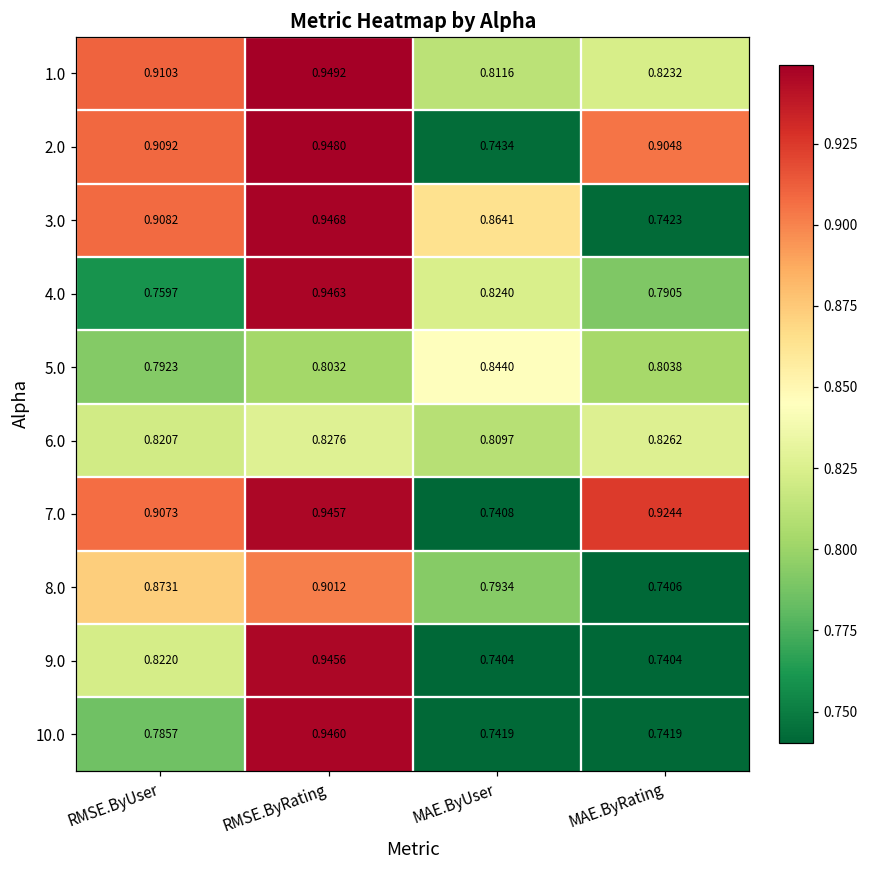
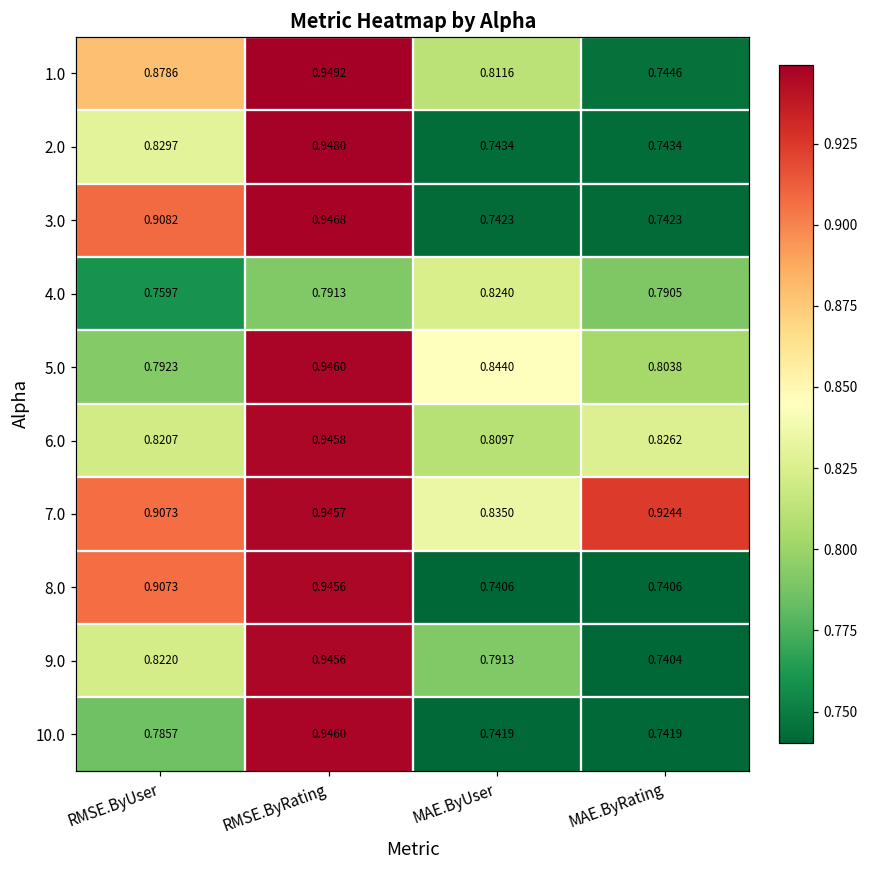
  {
    "1.0": {
-     "RMSE.ByUser": 0.9103,
+     "RMSE.ByUser": 0.8786,
      "RMSE.ByRating": 0.9492,
      "MAE.ByUser": 0.8116,
-     "MAE.ByRating": 0.8232
+     "MAE.ByRating": 0.7446
    },
    "2.0": {
-     "RMSE.ByUser": 0.9092,
+     "RMSE.ByUser": 0.8297,
      "RMSE.ByRating": 0.9480,
      "MAE.ByUser": 0.7434,
-     "MAE.ByRating": 0.9048
+     "MAE.ByRating": 0.7434
    },
    "3.0": {
      "RMSE.ByUser": 0.9082,
      "RMSE.ByRating": 0.9468,
-     "MAE.ByUser": 0.8641,
+     "MAE.ByUser": 0.7423,
      "MAE.ByRating": 0.7423
    },
    "4.0": {
      "RMSE.ByUser": 0.7597,
-     "RMSE.ByRating": 0.9463,
+     "RMSE.ByRating": 0.7913,
      "MAE.ByUser": 0.8240,
      "MAE.ByRating": 0.7905
    },
    "5.0": {
      "RMSE.ByUser": 0.7923,
-     "RMSE.ByRating": 0.8032,
+     "RMSE.ByRating": 0.9460,
      "MAE.ByUser": 0.8440,
      "MAE.ByRating": 0.8038
    },
    "6.0": {
      "RMSE.ByUser": 0.8207,
-     "RMSE.ByRating": 0.8276,
+     "RMSE.ByRating": 0.9458,
      "MAE.ByUser": 0.8097,
      "MAE.ByRating": 0.8262
    },
    "7.0": {
      "RMSE.ByUser": 0.9073,
      "RMSE.ByRating": 0.9457,
-     "MAE.ByUser": 0.7408,
+     "MAE.ByUser": 0.8350,
      "MAE.ByRating": 0.9244
    },
    "8.0": {
-     "RMSE.ByUser": 0.8731,
-     "RMSE.ByRating": 0.9012,
-     "MAE.ByUser": 0.7934,
+     "RMSE.ByUser": 0.9073,
+     "RMSE.ByRating": 0.9456,
+     "MAE.ByUser": 0.7406,
      "MAE.ByRating": 0.7406
    },
    "9.0": {
      "RMSE.ByUser": 0.8220,
      "RMSE.ByRating": 0.9456,
-     "MAE.ByUser": 0.7404,
+     "MAE.ByUser": 0.7913,
      "MAE.ByRating": 0.7404
    },
    "10.0": {
      "RMSE.ByUser": 0.7857,
      "RMSE.ByRating": 0.9460,
      "MAE.ByUser": 0.7419,
      "MAE.ByRating": 0.7419
    }
  }
